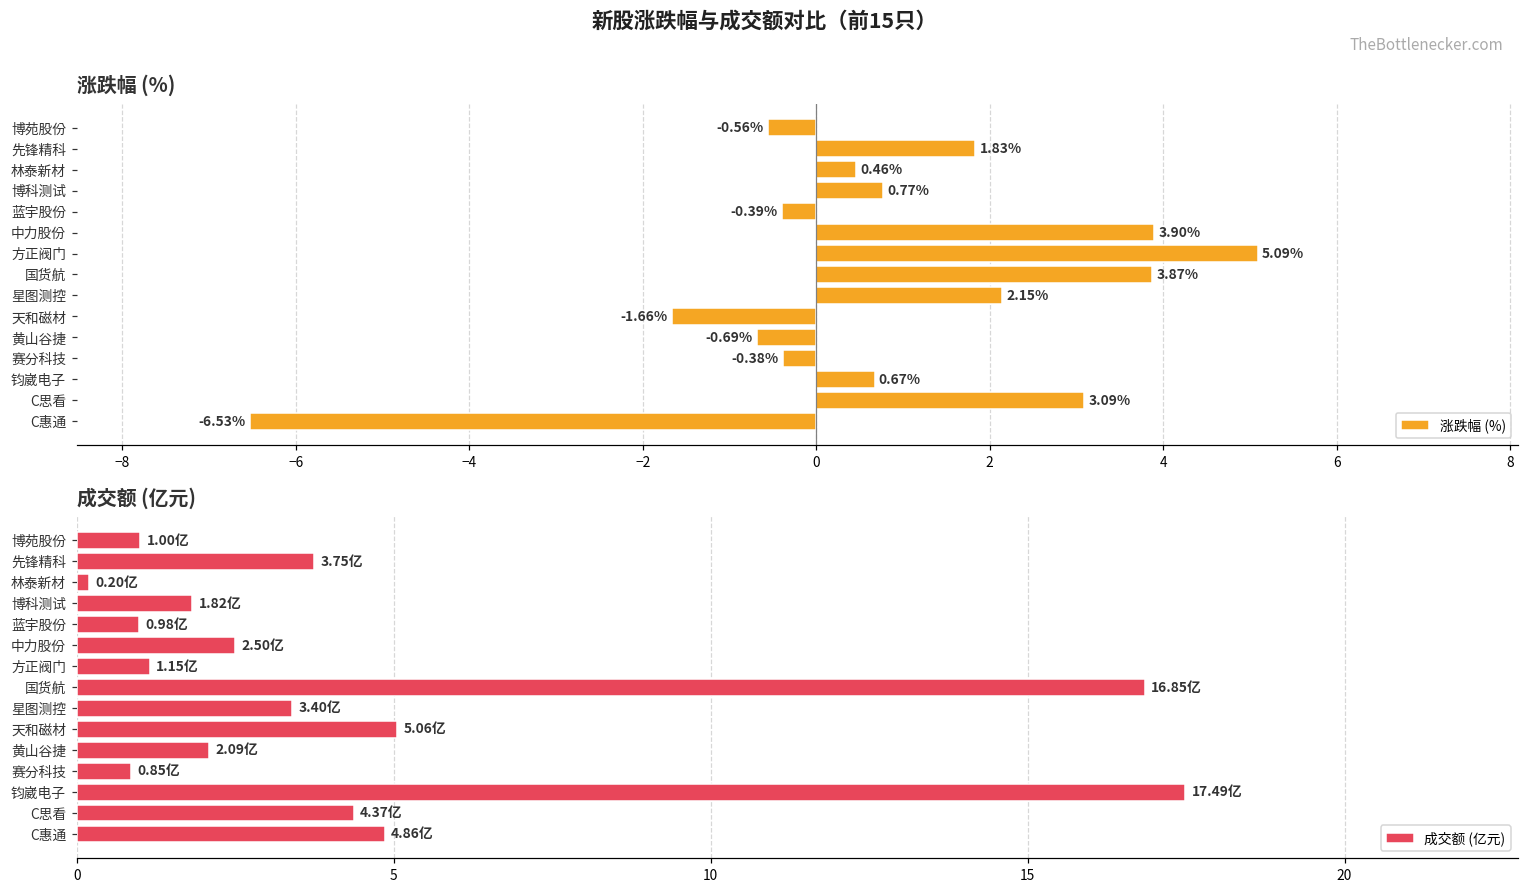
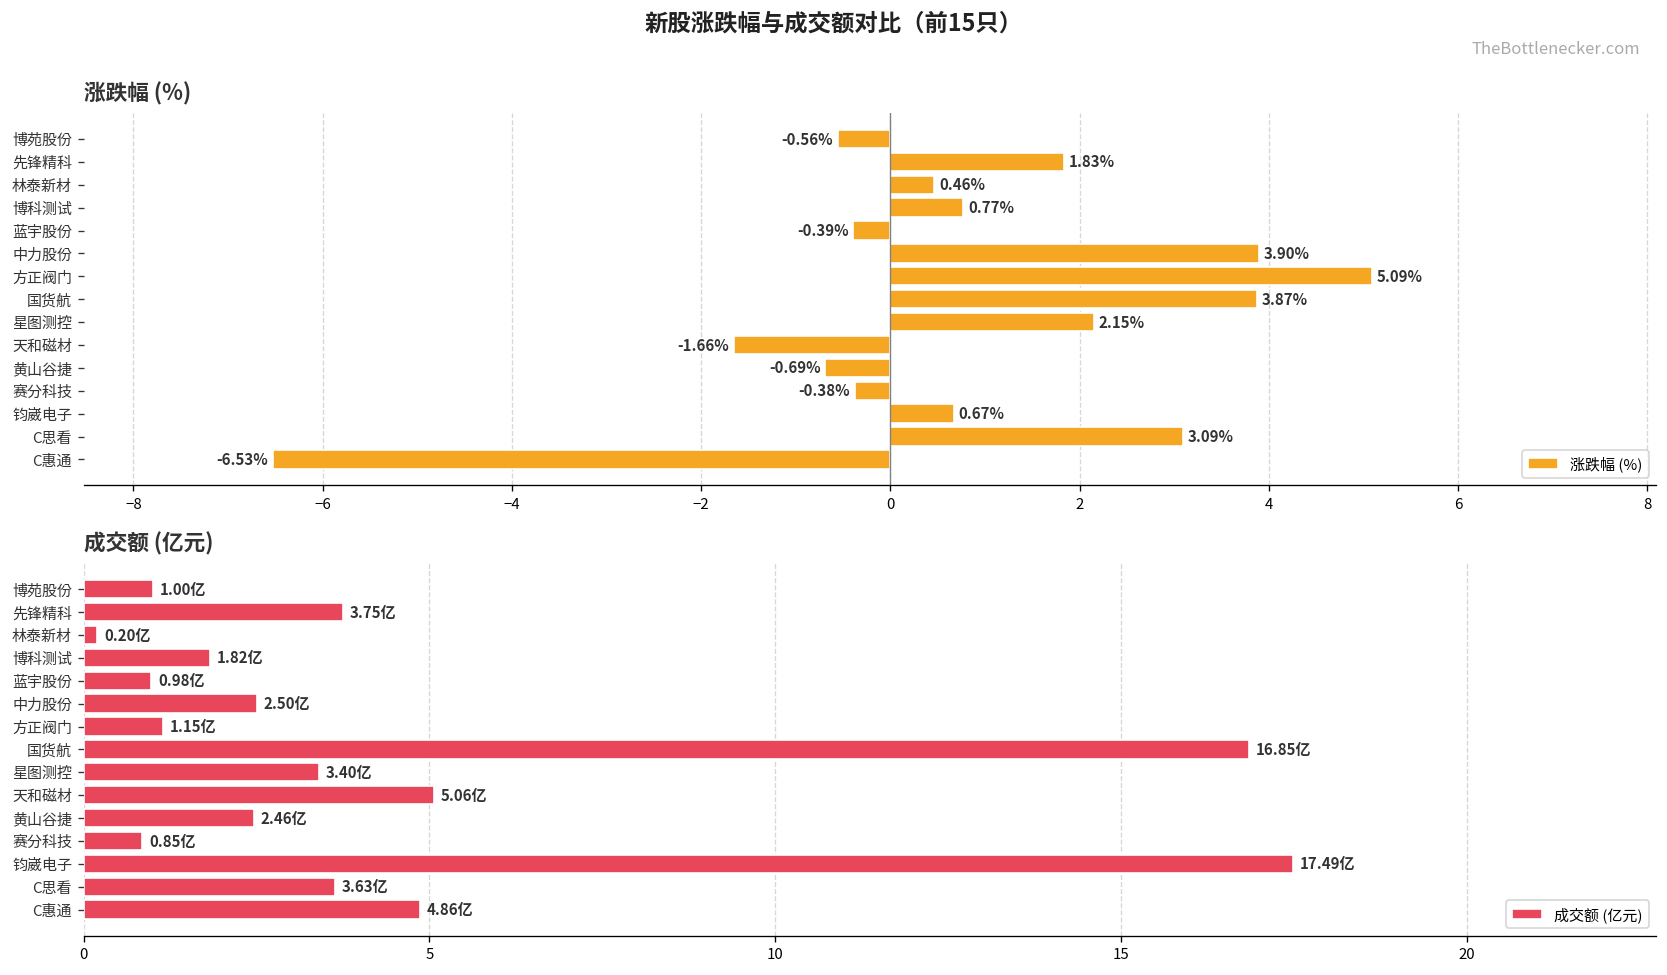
  {
    "涨跌幅 (%)": {
      "博苑股份": "-0.56%",
      "先锋精科": "1.83%",
      "林泰新材": "0.46%",
      "博科测试": "0.77%",
      "蓝宇股份": "-0.39%",
      "中力股份": "3.90%",
      "方正阀门": "5.09%",
      "国货航": "3.87%",
      "星图测控": "2.15%",
      "天和磁材": "-1.66%",
      "黄山谷捷": "-0.69%",
      "赛分科技": "-0.38%",
      "钧崴电子": "0.67%",
      "C思看": "3.09%",
      "C惠通": "-6.53%"
    },
    "成交额 (亿元)": {
      "博苑股份": "1.00亿",
      "先锋精科": "3.75亿",
      "林泰新材": "0.20亿",
      "博科测试": "1.82亿",
      "蓝宇股份": "0.98亿",
      "中力股份": "2.50亿",
      "方正阀门": "1.15亿",
      "国货航": "16.85亿",
      "星图测控": "3.40亿",
      "天和磁材": "5.06亿",
-     "黄山谷捷": "2.09亿",
+     "黄山谷捷": "2.46亿",
      "赛分科技": "0.85亿",
      "钧崴电子": "17.49亿",
-     "C思看": "4.37亿",
+     "C思看": "3.63亿",
      "C惠通": "4.86亿"
    }
  }
